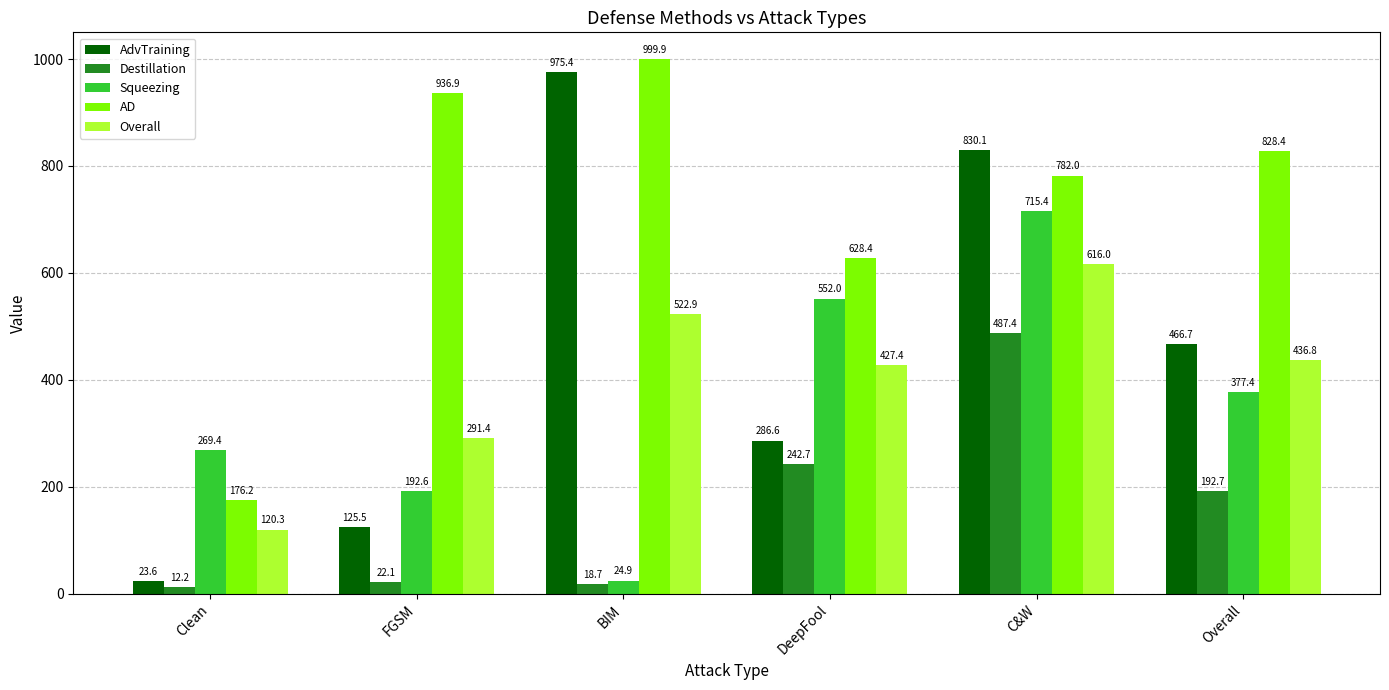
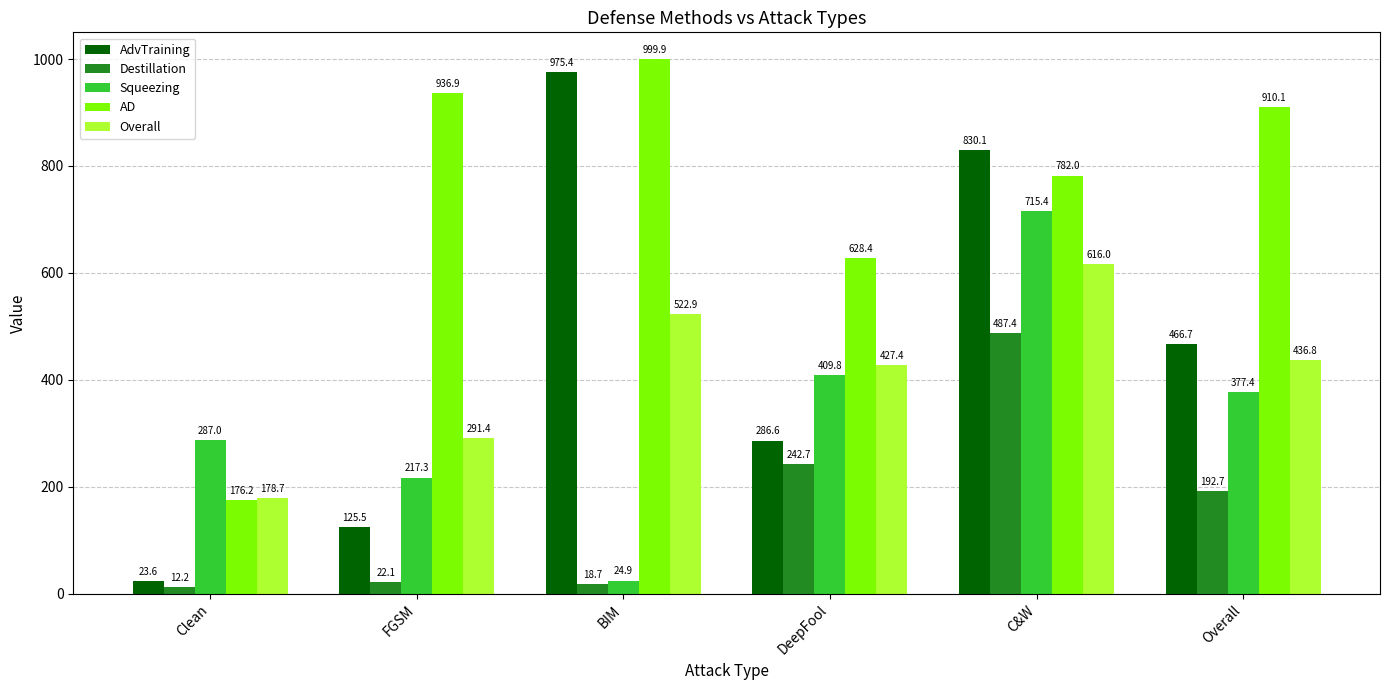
  {
    "AdvTraining": {
      "Clean": 23.6,
      "FGSM": 125.5,
      "BIM": 975.4,
      "DeepFool": 286.6,
      "C&W": 830.1,
      "Overall": 466.7
    },
    "Destillation": {
      "Clean": 12.2,
      "FGSM": 22.1,
      "BIM": 18.7,
      "DeepFool": 242.7,
      "C&W": 487.4,
      "Overall": 192.7
    },
    "Squeezing": {
-     "Clean": 269.4,
-     "FGSM": 192.6,
+     "Clean": 287.0,
+     "FGSM": 217.3,
      "BIM": 24.9,
-     "DeepFool": 552.0,
+     "DeepFool": 409.8,
      "C&W": 715.4,
      "Overall": 377.4
    },
    "AD": {
      "Clean": 176.2,
      "FGSM": 936.9,
      "BIM": 999.9,
      "DeepFool": 628.4,
      "C&W": 782.0,
-     "Overall": 828.4
+     "Overall": 910.1
    },
    "Overall": {
-     "Clean": 120.3,
+     "Clean": 178.7,
      "FGSM": 291.4,
      "BIM": 522.9,
      "DeepFool": 427.4,
      "C&W": 616.0,
      "Overall": 436.8
    }
  }
